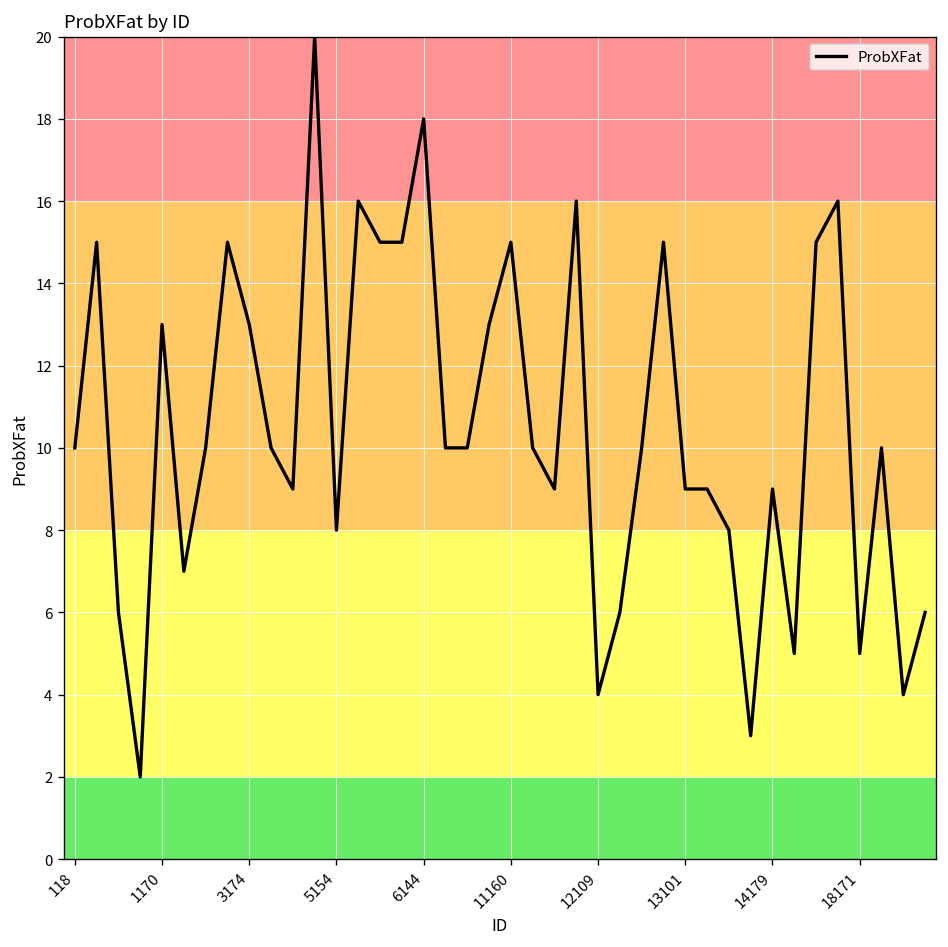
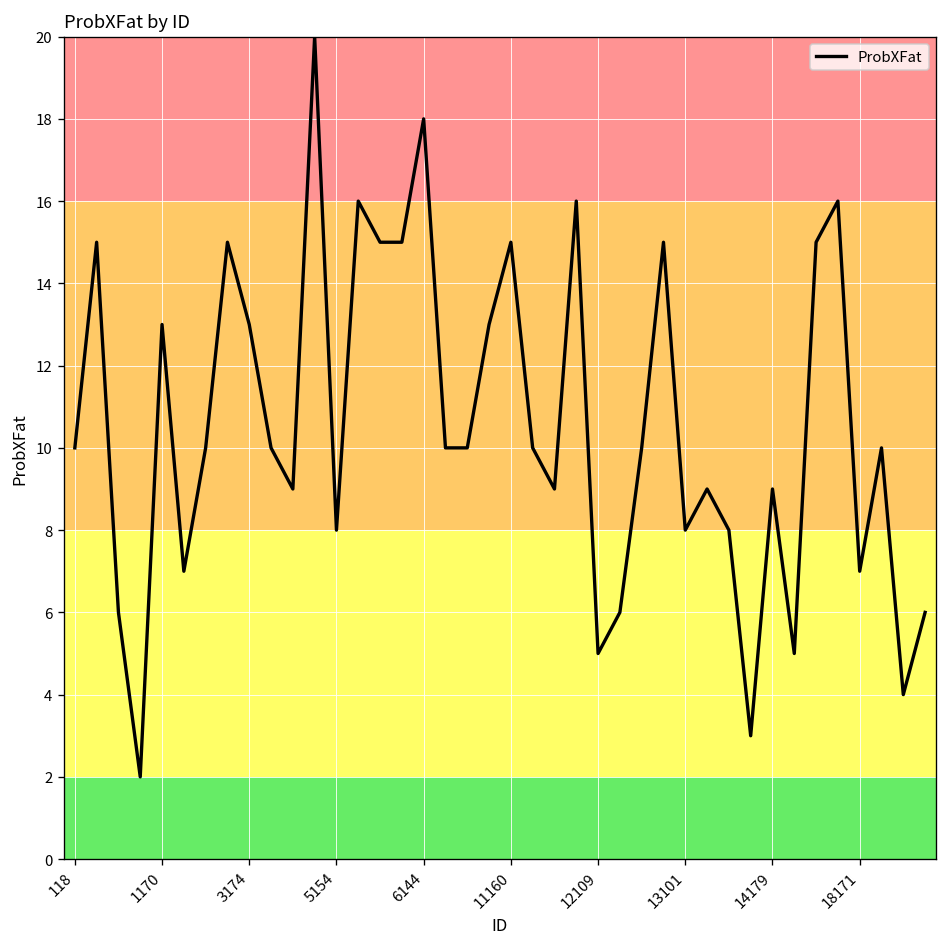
  {
    "118": 10,
    "1170": 13,
    "3174": 13,
    "5154": 8,
    "6144": 18,
    "11160": 15,
-   "12109": 4,
-   "13101": 9,
+   "12109": 5,
+   "13101": 8,
    "14179": 9,
-   "18171": 5
+   "18171": 7
  }
